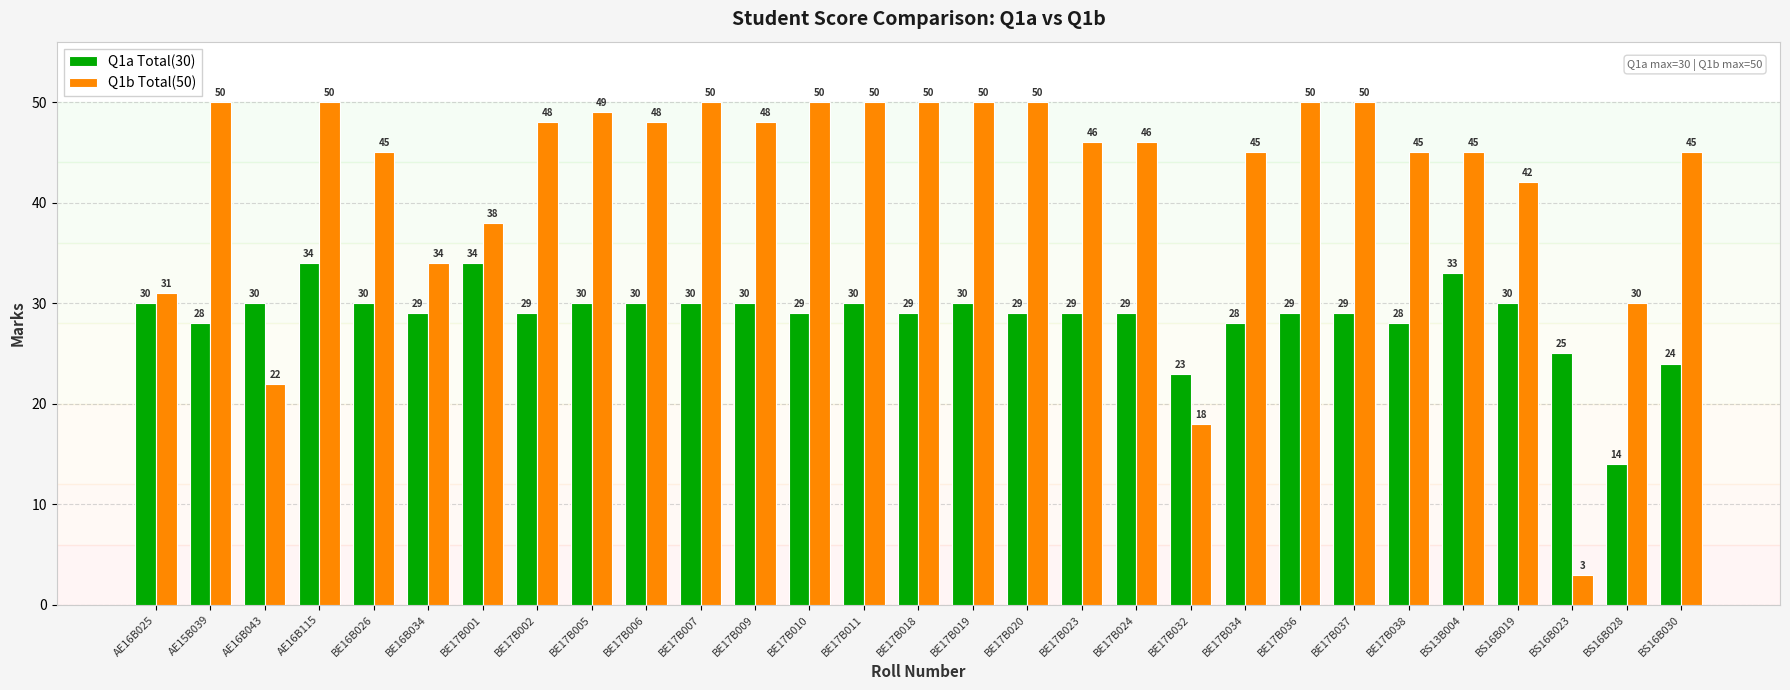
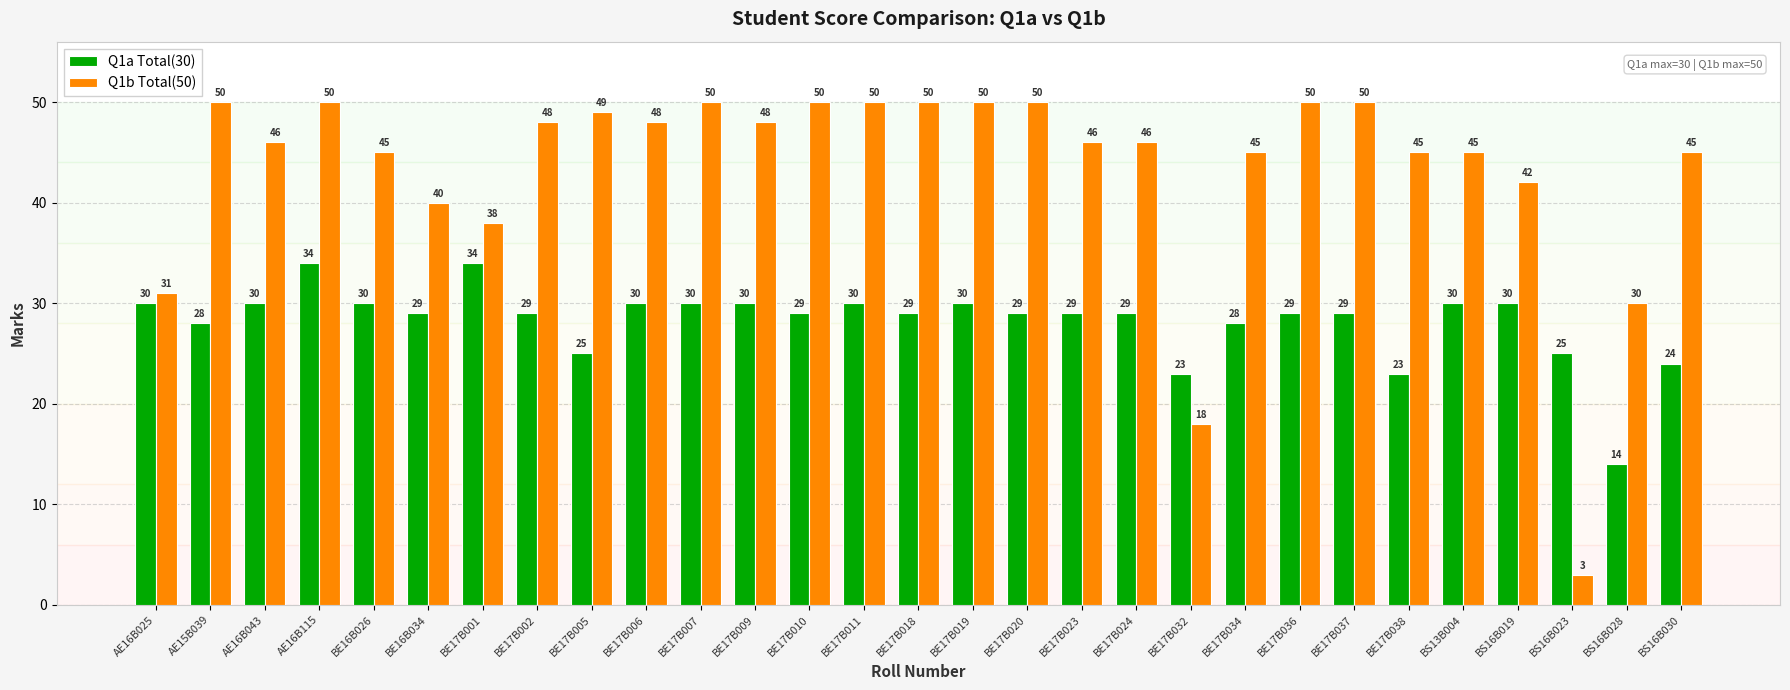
  {
    "Q1a Total(30)": {
      "AE16B025": 30,
      "AE15B039": 28,
      "AE16B043": 30,
      "AE16B115": 34,
      "BE16B026": 30,
      "BE16B034": 29,
      "BE17B001": 34,
      "BE17B002": 29,
-     "BE17B005": 30,
+     "BE17B005": 25,
      "BE17B006": 30,
      "BE17B007": 30,
      "BE17B009": 30,
      "BE17B010": 29,
      "BE17B011": 30,
      "BE17B018": 29,
      "BE17B019": 30,
      "BE17B020": 29,
      "BE17B023": 29,
      "BE17B024": 29,
      "BE17B032": 23,
      "BE17B034": 28,
      "BE17B036": 29,
      "BE17B037": 29,
-     "BE17B038": 28,
-     "BS13B004": 33,
+     "BE17B038": 23,
+     "BS13B004": 30,
      "BS16B019": 30,
      "BS16B023": 25,
      "BS16B028": 14,
      "BS16B030": 24
    },
    "Q1b Total(50)": {
      "AE16B025": 31,
      "AE15B039": 50,
-     "AE16B043": 22,
+     "AE16B043": 46,
      "AE16B115": 50,
      "BE16B026": 45,
-     "BE16B034": 34,
+     "BE16B034": 40,
      "BE17B001": 38,
      "BE17B002": 48,
      "BE17B005": 49,
      "BE17B006": 48,
      "BE17B007": 50,
      "BE17B009": 48,
      "BE17B010": 50,
      "BE17B011": 50,
      "BE17B018": 50,
      "BE17B019": 50,
      "BE17B020": 50,
      "BE17B023": 46,
      "BE17B024": 46,
      "BE17B032": 18,
      "BE17B034": 45,
      "BE17B036": 50,
      "BE17B037": 50,
      "BE17B038": 45,
      "BS13B004": 45,
      "BS16B019": 42,
      "BS16B023": 3,
      "BS16B028": 30,
      "BS16B030": 45
    }
  }
